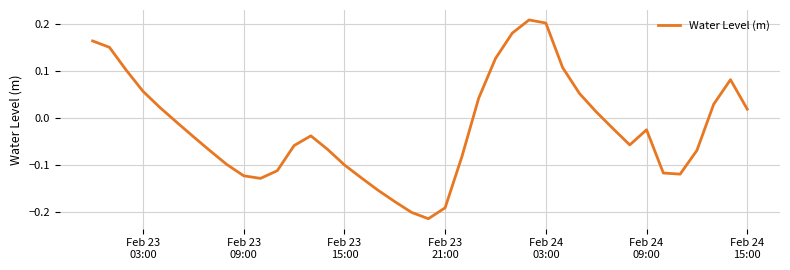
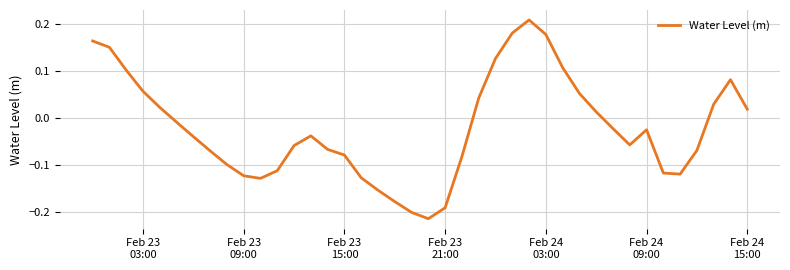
  {
    "Feb 23 03:00": 0.06,
    "Feb 23 09:00": -0.12,
-   "Feb 23 15:00": -0.10,
+   "Feb 23 15:00": -0.08,
    "Feb 23 21:00": -0.19,
-   "Feb 24 03:00": 0.20,
+   "Feb 24 03:00": 0.18,
    "Feb 24 09:00": -0.02,
    "Feb 24 15:00": 0.02
  }
